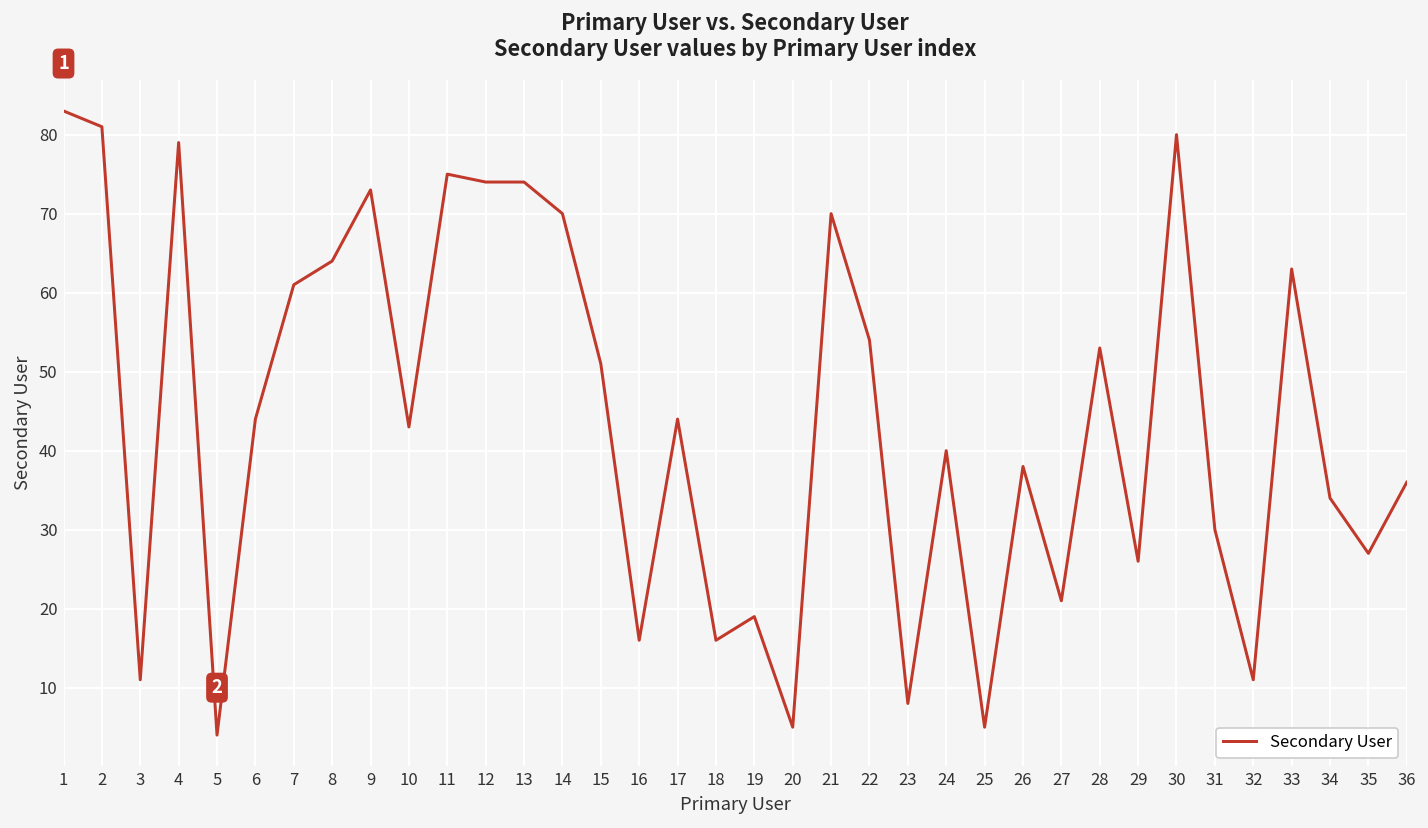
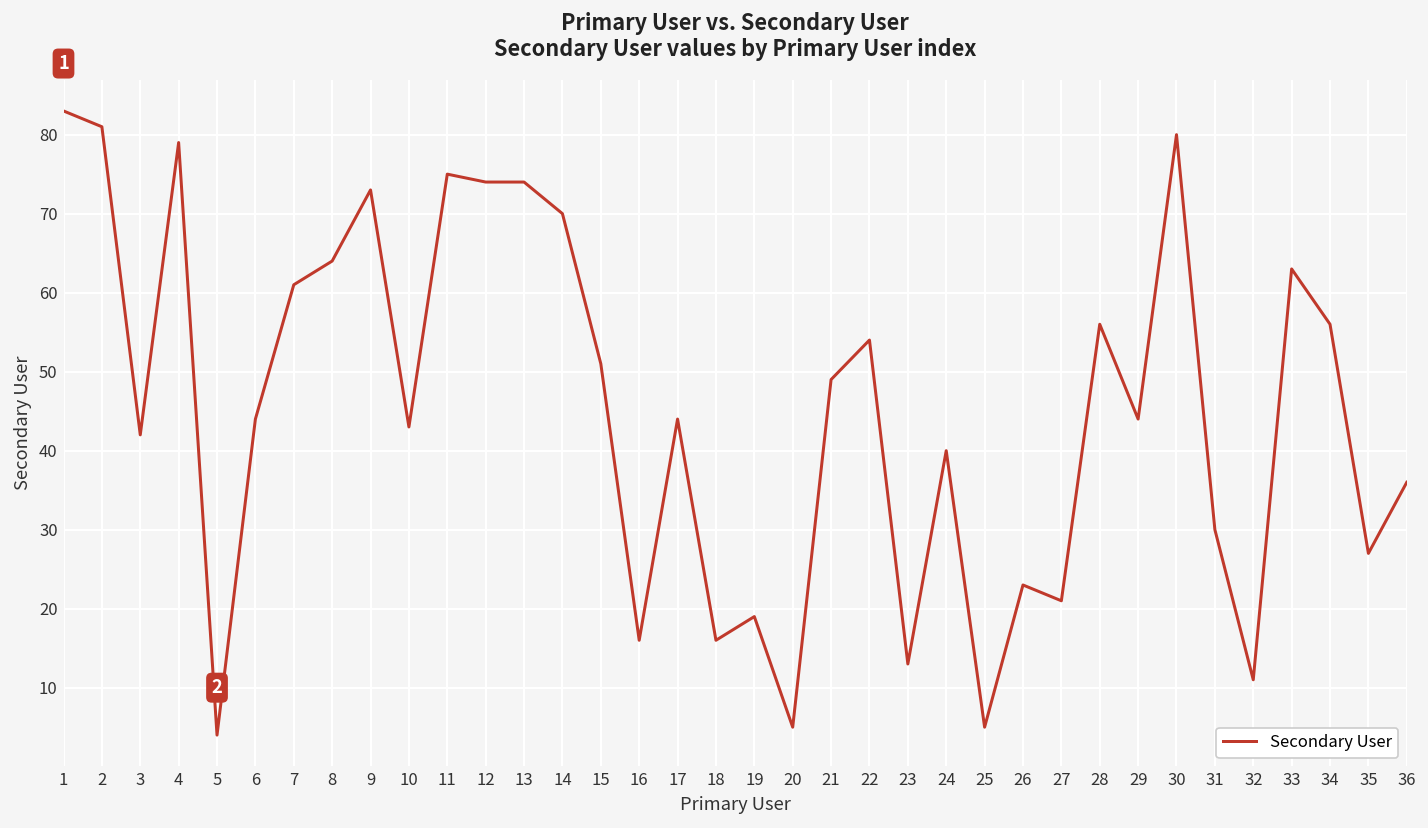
  {
    "1": 83,
    "2": 81,
-   "3": 11,
+   "3": 42,
    "4": 79,
    "5": 4,
    "6": 44,
    "7": 61,
    "8": 64,
    "9": 73,
    "10": 43,
    "11": 75,
    "12": 74,
    "13": 74,
    "14": 70,
    "15": 51,
    "16": 16,
    "17": 44,
    "18": 16,
    "19": 19,
    "20": 5,
-   "21": 70,
+   "21": 49,
    "22": 54,
-   "23": 8,
+   "23": 13,
    "24": 40,
    "25": 5,
-   "26": 38,
+   "26": 23,
    "27": 21,
-   "28": 53,
-   "29": 26,
+   "28": 56,
+   "29": 44,
    "30": 80,
    "31": 30,
    "32": 11,
    "33": 63,
-   "34": 34,
+   "34": 56,
    "35": 27,
    "36": 36
  }
